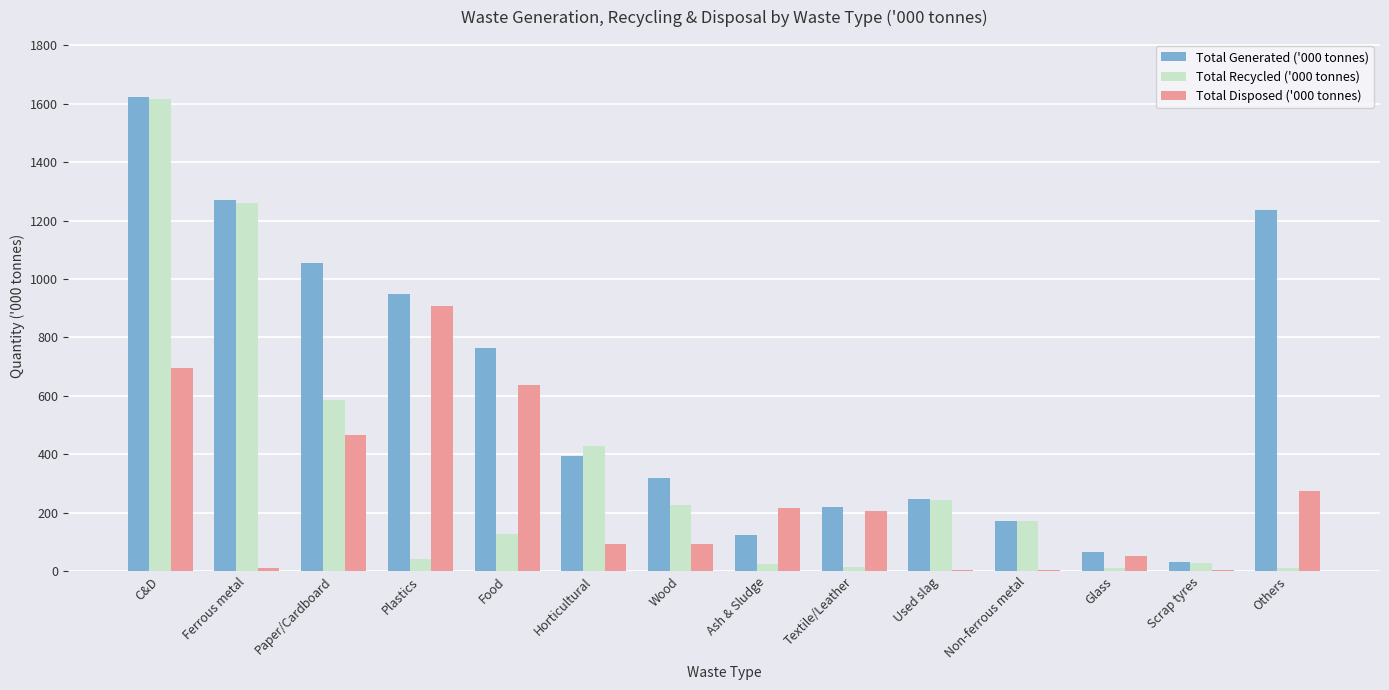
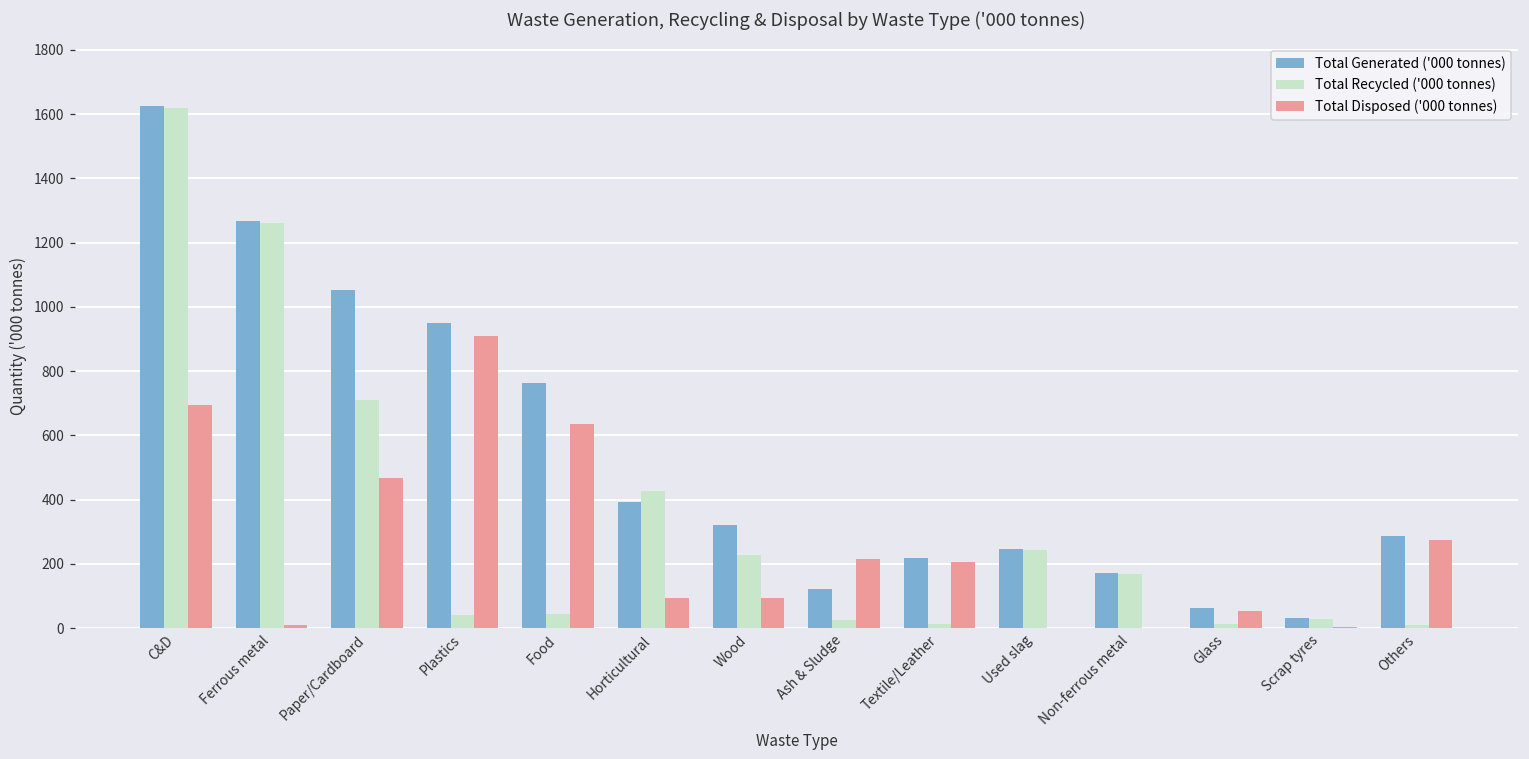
  {
    "Total Generated ('000 tonnes)": {
      "C&D": 1620,
      "Ferrous metal": 1270,
      "Paper/Cardboard": 1050,
      "Plastics": 950,
      "Food": 760,
      "Horticultural": 390,
      "Wood": 320,
      "Ash & Sludge": 120,
      "Textile/Leather": 220,
      "Used slag": 250,
      "Non-ferrous metal": 170,
      "Glass": 60,
      "Scrap tyres": 30,
-     "Others": 1240
+     "Others": 290
    },
    "Total Recycled ('000 tonnes)": {
      "C&D": 1620,
      "Ferrous metal": 1260,
-     "Paper/Cardboard": 590,
+     "Paper/Cardboard": 710,
      "Plastics": 40,
-     "Food": 130,
+     "Food": 40,
      "Horticultural": 430,
      "Wood": 230,
      "Ash & Sludge": 30,
      "Textile/Leather": 10,
      "Used slag": 240,
      "Non-ferrous metal": 170,
      "Glass": 10,
      "Scrap tyres": 30,
      "Others": 10
    },
    "Total Disposed ('000 tonnes)": {
      "C&D": 690,
      "Ferrous metal": 10,
      "Paper/Cardboard": 470,
      "Plastics": 910,
      "Food": 640,
      "Horticultural": 90,
      "Wood": 90,
      "Ash & Sludge": 220,
      "Textile/Leather": 210,
      "Glass": 50,
      "Others": 270
    }
  }
